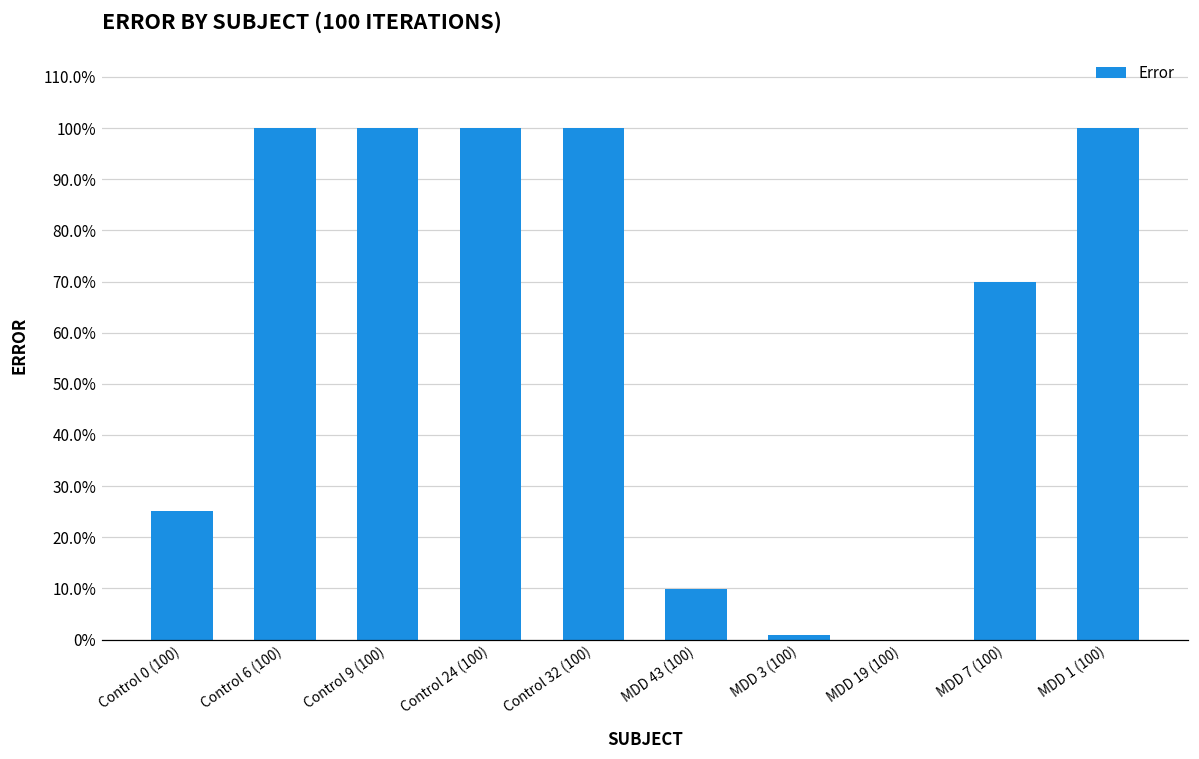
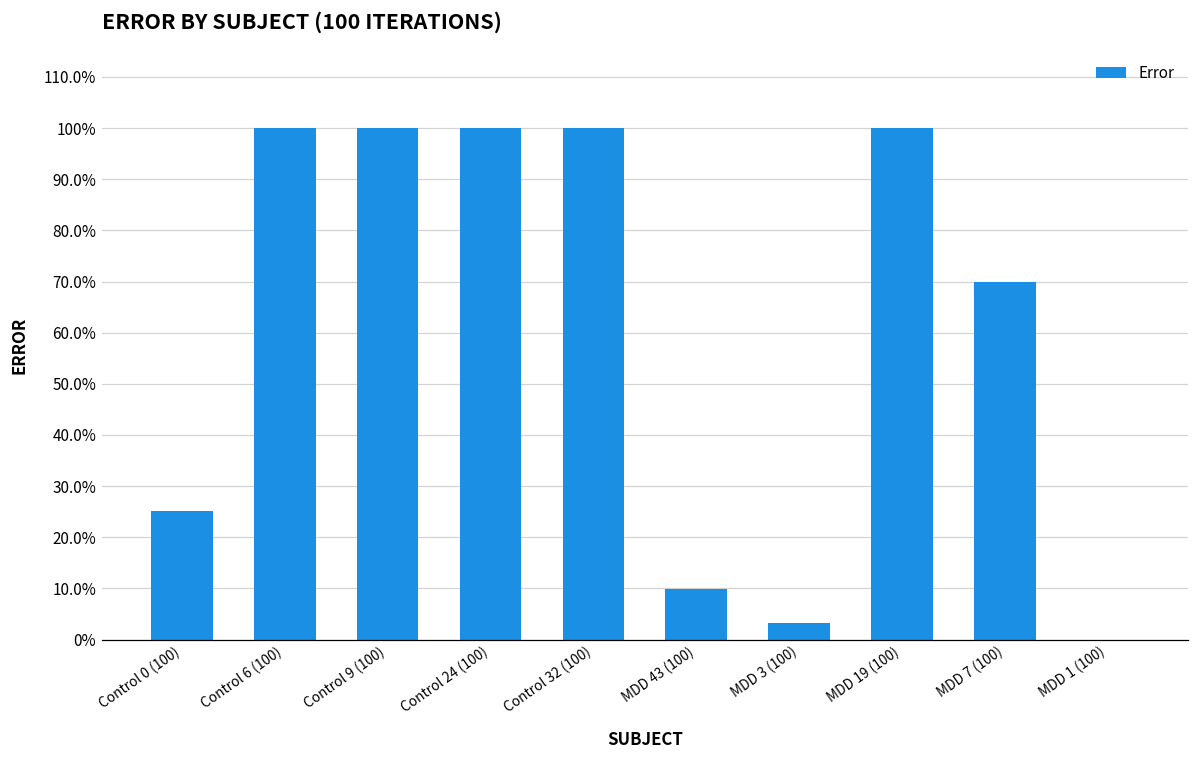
  {
    "Control 0 (100)": "25%",
    "Control 6 (100)": "100%",
    "Control 9 (100)": "100%",
    "Control 24 (100)": "100%",
    "Control 32 (100)": "100%",
    "MDD 43 (100)": "10%",
-   "MDD 3 (100)": "1%",
-   "MDD 19 (100)": "0%",
+   "MDD 3 (100)": "3%",
+   "MDD 19 (100)": "100%",
    "MDD 7 (100)": "70%",
-   "MDD 1 (100)": "100%"
+   "MDD 1 (100)": "0%"
  }
